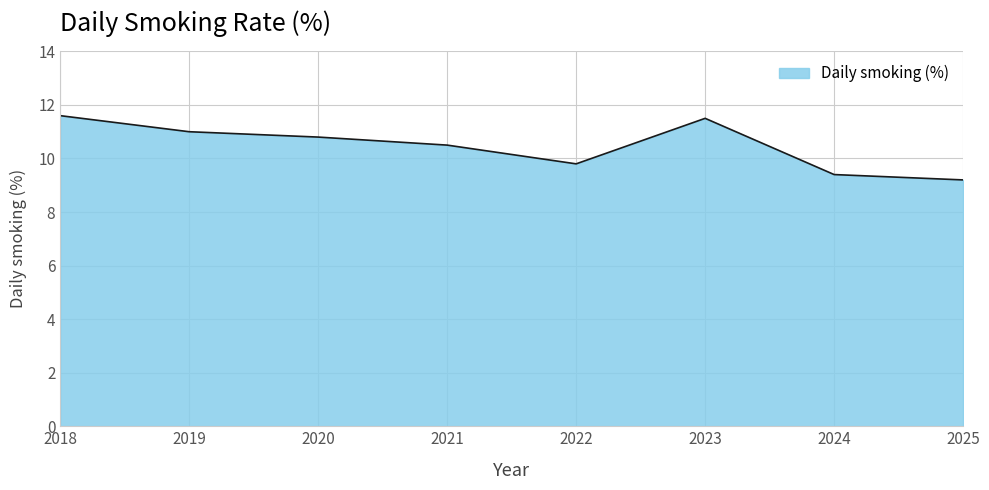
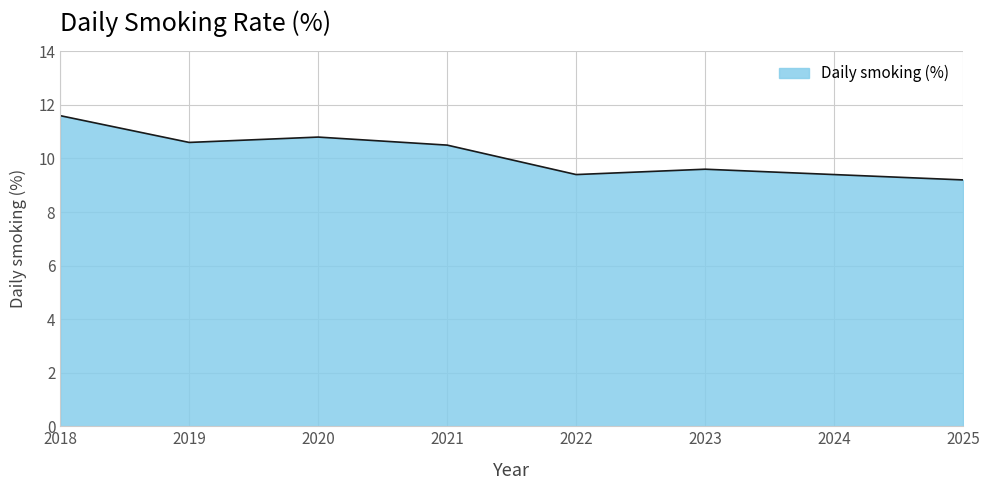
  {
    "2018": 11.6,
-   "2019": 11.0,
+   "2019": 10.6,
    "2020": 10.8,
    "2021": 10.5,
-   "2022": 9.8,
-   "2023": 11.5,
+   "2022": 9.4,
+   "2023": 9.6,
    "2024": 9.4,
    "2025": 9.2
  }
